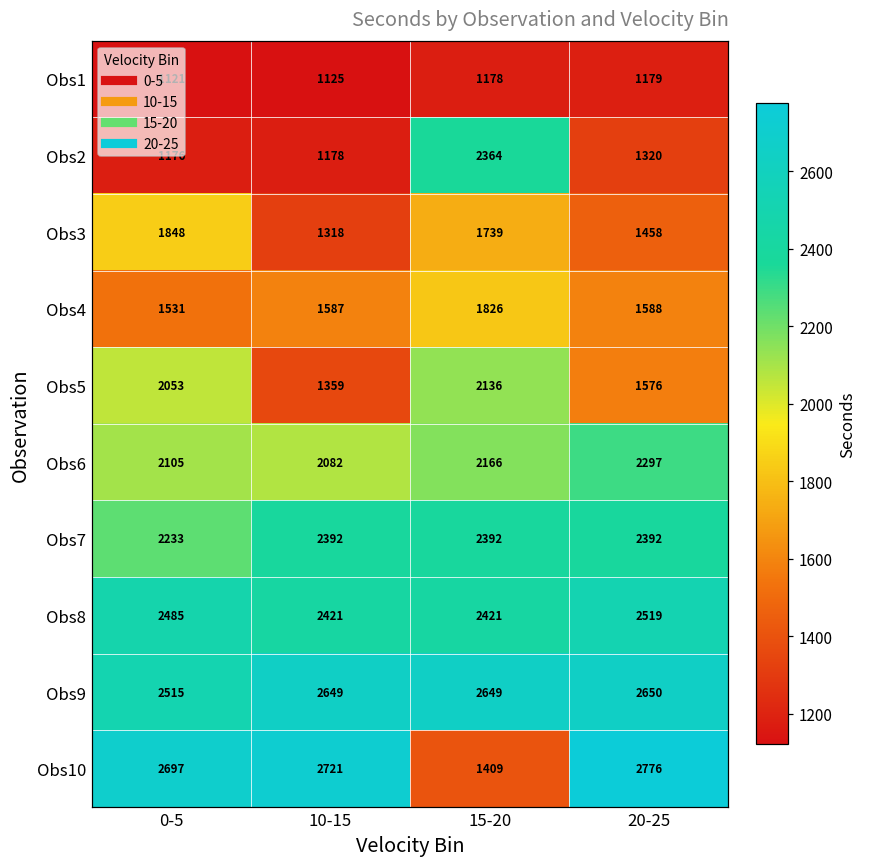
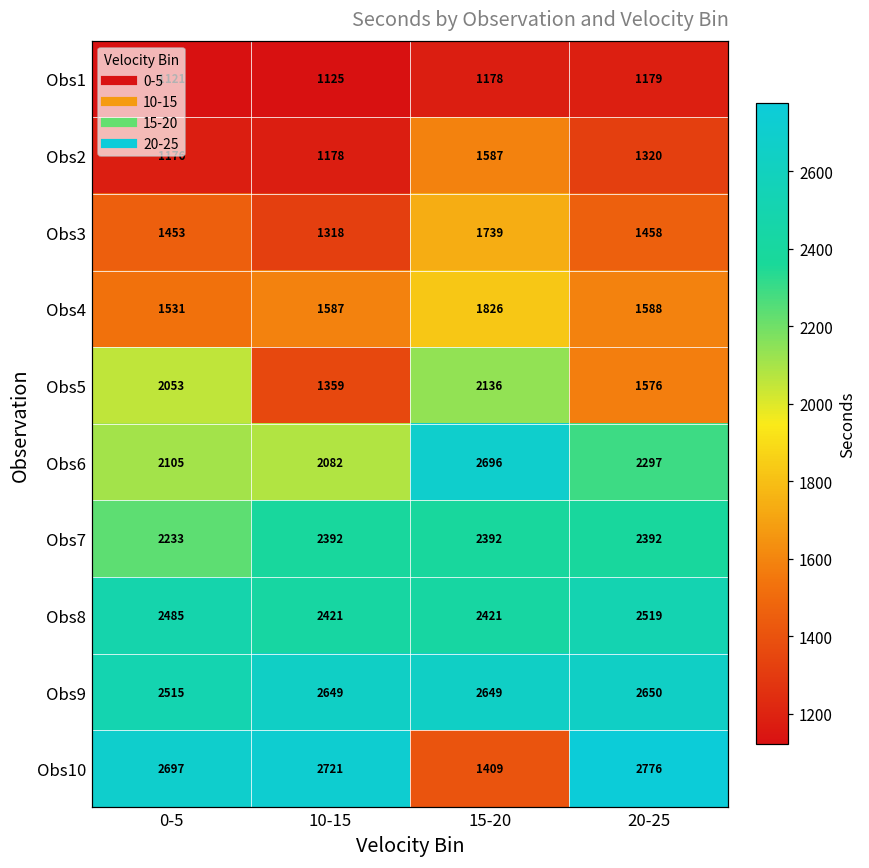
  {
    "Obs1": {
      "10-15": 1125,
      "15-20": 1178,
      "20-25": 1179
    },
    "Obs2": {
      "10-15": 1178,
-     "15-20": 2364,
+     "15-20": 1587,
      "20-25": 1320
    },
    "Obs3": {
-     "0-5": 1848,
+     "0-5": 1453,
      "10-15": 1318,
      "15-20": 1739,
      "20-25": 1458
    },
    "Obs4": {
      "0-5": 1531,
      "10-15": 1587,
      "15-20": 1826,
      "20-25": 1588
    },
    "Obs5": {
      "0-5": 2053,
      "10-15": 1359,
      "15-20": 2136,
      "20-25": 1576
    },
    "Obs6": {
      "0-5": 2105,
      "10-15": 2082,
-     "15-20": 2166,
+     "15-20": 2696,
      "20-25": 2297
    },
    "Obs7": {
      "0-5": 2233,
      "10-15": 2392,
      "15-20": 2392,
      "20-25": 2392
    },
    "Obs8": {
      "0-5": 2485,
      "10-15": 2421,
      "15-20": 2421,
      "20-25": 2519
    },
    "Obs9": {
      "0-5": 2515,
      "10-15": 2649,
      "15-20": 2649,
      "20-25": 2650
    },
    "Obs10": {
      "0-5": 2697,
      "10-15": 2721,
      "15-20": 1409,
      "20-25": 2776
    }
  }
